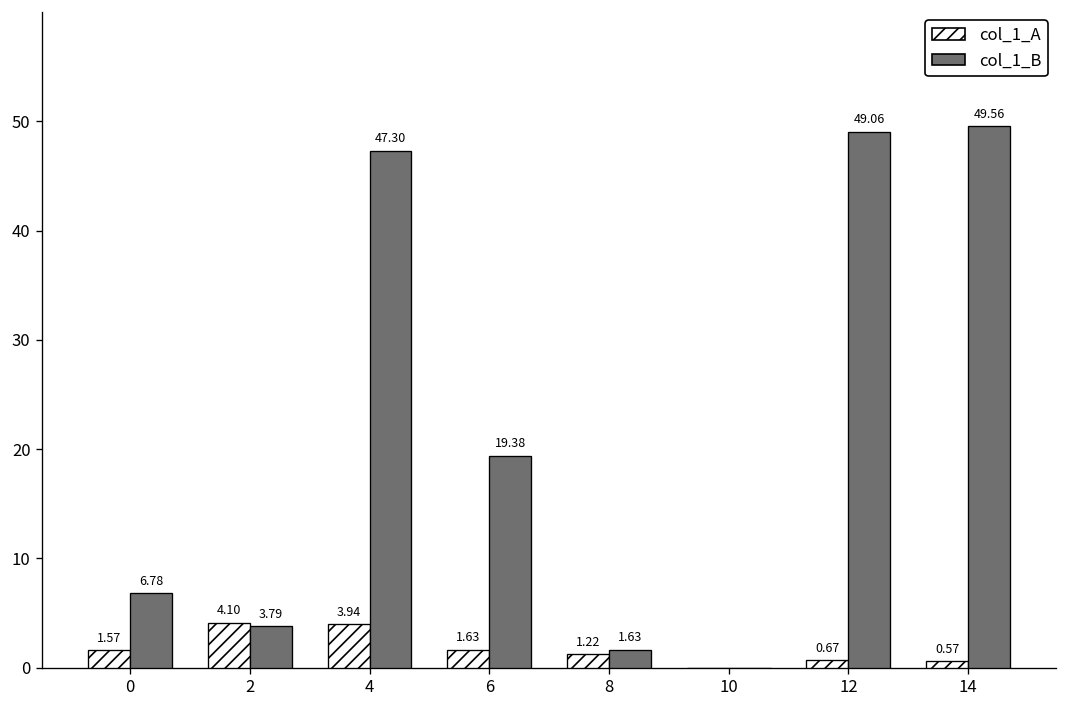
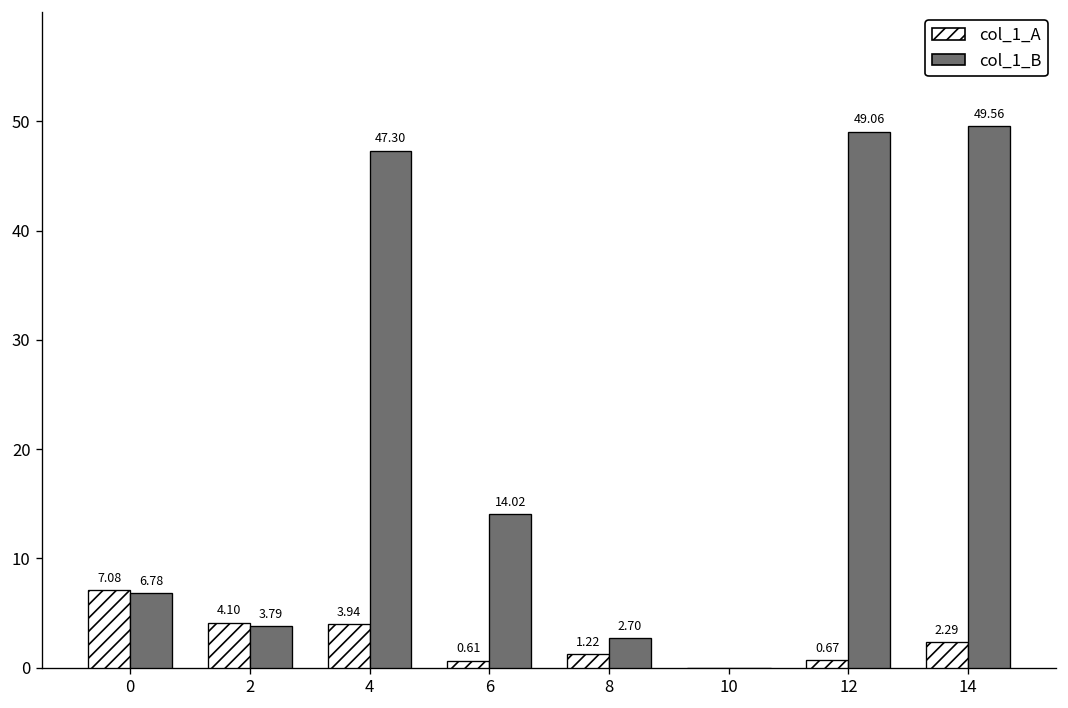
  {
    "col_1_A": {
-     "0": 1.57,
+     "0": 7.08,
      "2": 4.10,
      "4": 3.94,
-     "6": 1.63,
+     "6": 0.61,
      "8": 1.22,
      "12": 0.67,
-     "14": 0.57
+     "14": 2.29
    },
    "col_1_B": {
      "0": 6.78,
      "2": 3.79,
      "4": 47.30,
-     "6": 19.38,
-     "8": 1.63,
+     "6": 14.02,
+     "8": 2.70,
      "12": 49.06,
      "14": 49.56
    }
  }
